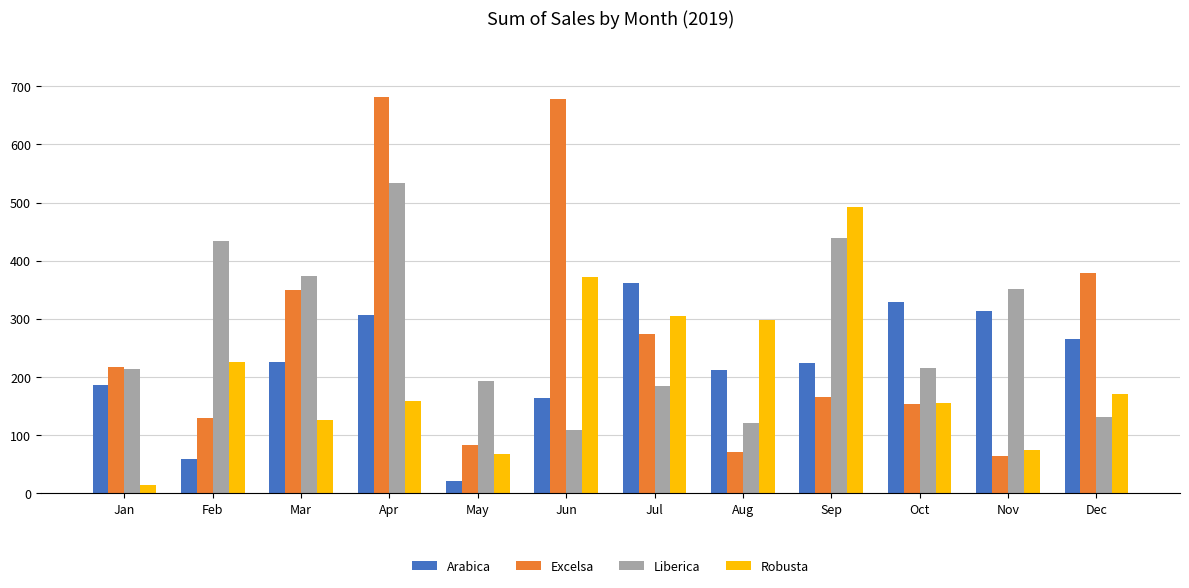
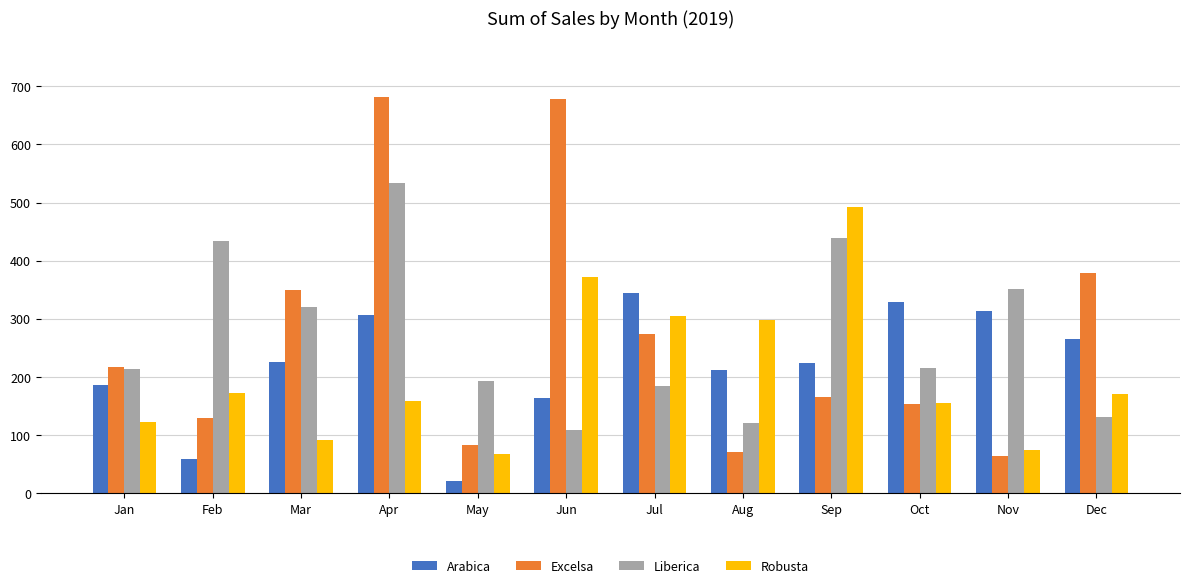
  {
    "Arabica": {
      "Jan": 190,
      "Feb": 60,
      "Mar": 220,
      "Apr": 310,
      "May": 20,
      "Jun": 160,
-     "Jul": 360,
+     "Jul": 350,
      "Aug": 210,
      "Sep": 220,
      "Oct": 330,
      "Nov": 310,
      "Dec": 270
    },
    "Excelsa": {
      "Jan": 220,
      "Feb": 130,
      "Mar": 350,
      "Apr": 680,
      "May": 80,
      "Jun": 680,
      "Jul": 270,
      "Aug": 70,
      "Sep": 170,
      "Oct": 150,
      "Nov": 60,
      "Dec": 380
    },
    "Liberica": {
      "Jan": 210,
      "Feb": 430,
-     "Mar": 370,
+     "Mar": 320,
      "Apr": 530,
      "May": 190,
      "Jun": 110,
      "Jul": 180,
      "Aug": 120,
      "Sep": 440,
      "Oct": 220,
      "Nov": 350,
      "Dec": 130
    },
    "Robusta": {
-     "Jan": 10,
-     "Feb": 220,
-     "Mar": 130,
+     "Jan": 120,
+     "Feb": 170,
+     "Mar": 90,
      "Apr": 160,
      "May": 70,
      "Jun": 370,
      "Jul": 300,
      "Aug": 300,
      "Sep": 490,
      "Oct": 160,
      "Nov": 70,
      "Dec": 170
    }
  }
